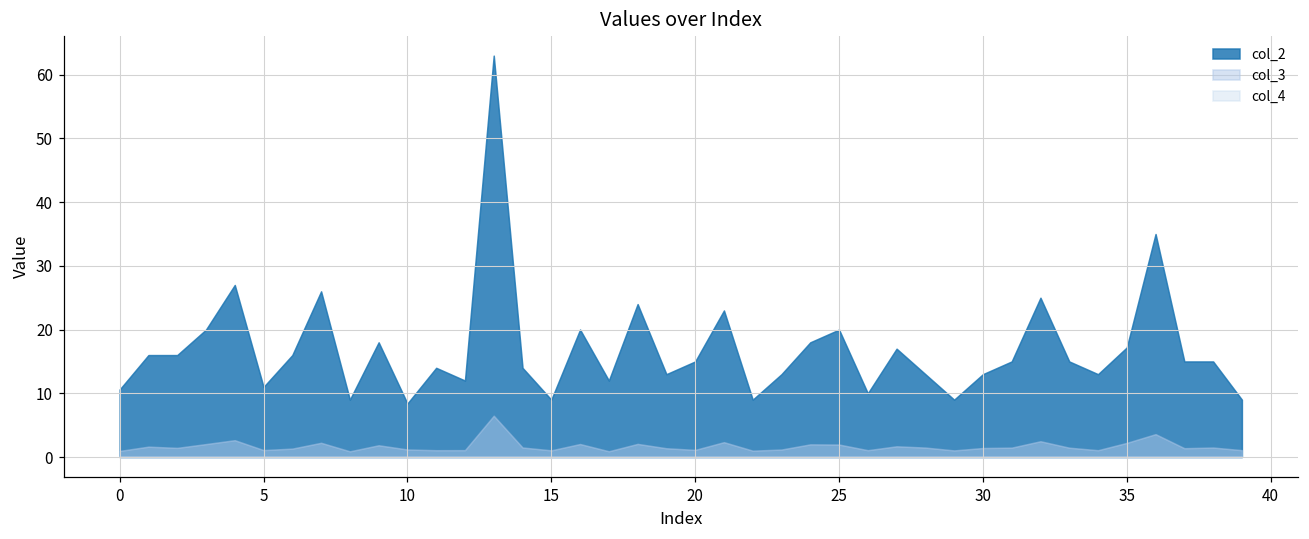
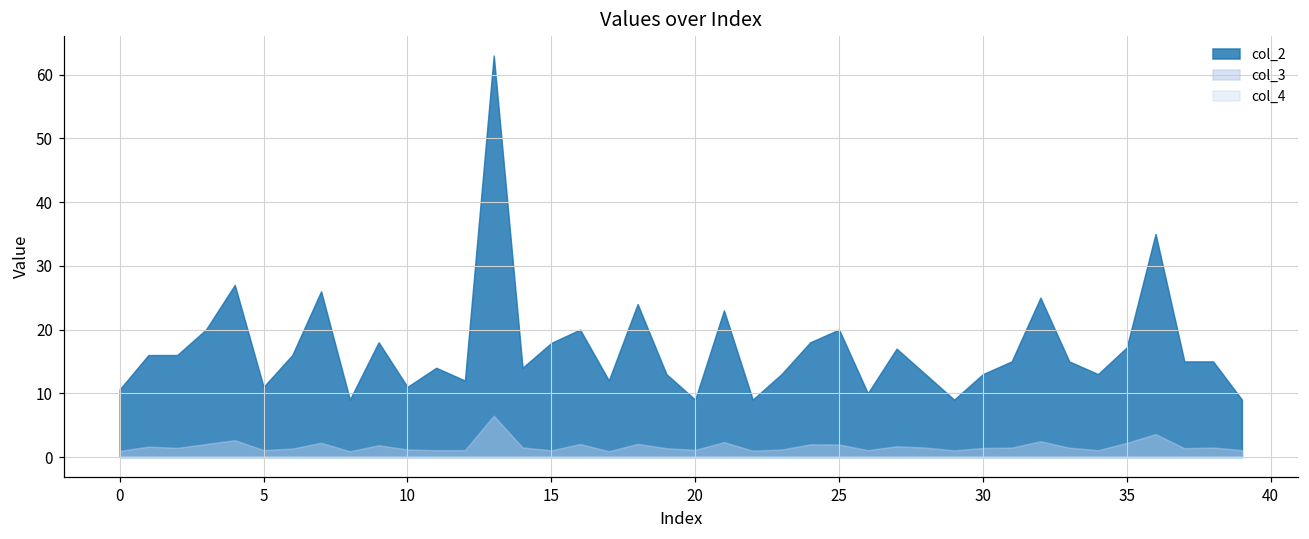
  {
    "col_2": {
      "0": 11,
      "5": 11,
-     "10": 8,
-     "15": 9,
-     "20": 15,
+     "10": 11,
+     "15": 18,
+     "20": 9,
      "25": 20,
      "30": 13,
      "35": 17
    }
  }
